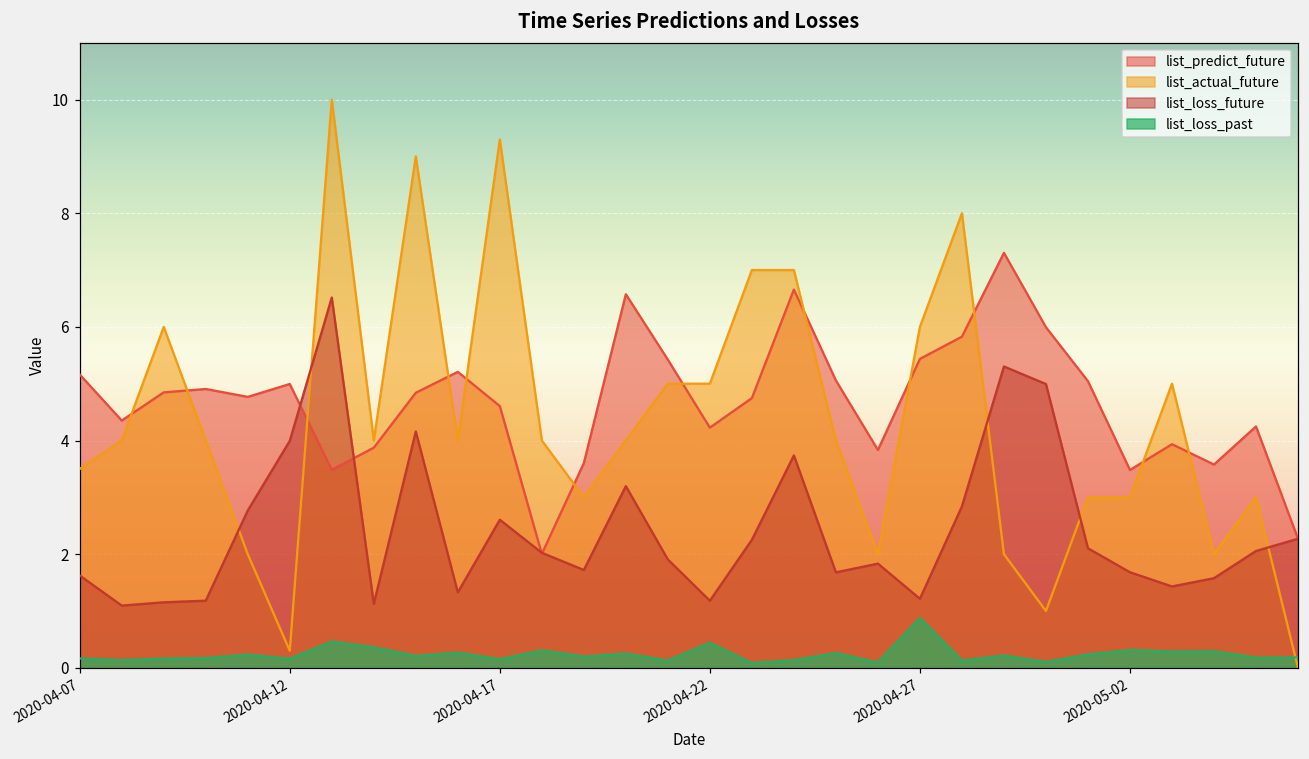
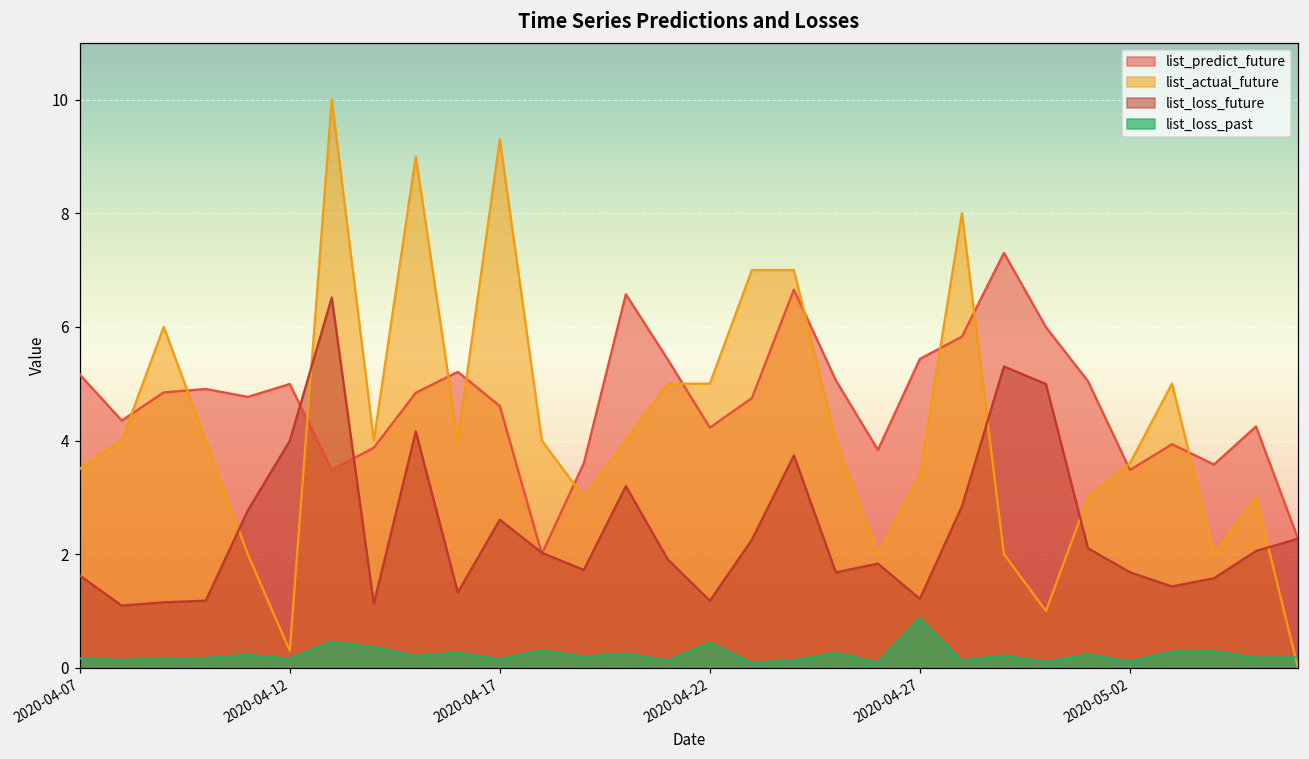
  {
    "list_actual_future": {
      "2020-04-07": 3.5,
      "2020-04-12": 0.3,
      "2020-04-17": 9.3,
      "2020-04-22": 5.0,
-     "2020-04-27": 6.0,
-     "2020-05-02": 3.0
+     "2020-04-27": 3.4,
+     "2020-05-02": 3.6
    },
    "list_loss_past": {
      "2020-04-07": 0.2,
      "2020-04-12": 0.2,
      "2020-04-17": 0.2,
      "2020-04-22": 0.4,
      "2020-04-27": 0.9,
-     "2020-05-02": 0.3
+     "2020-05-02": 0.1
    }
  }
